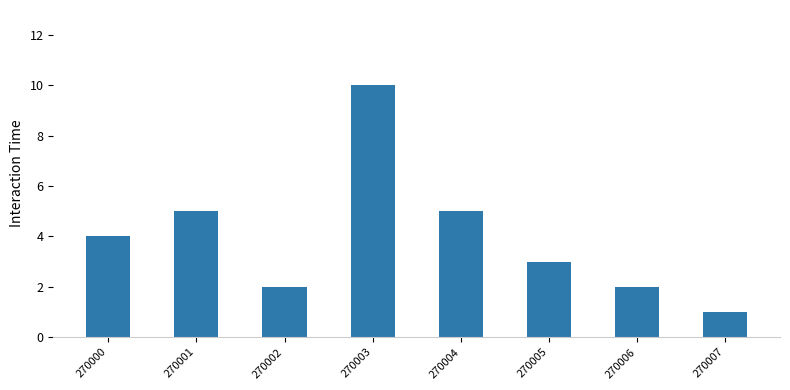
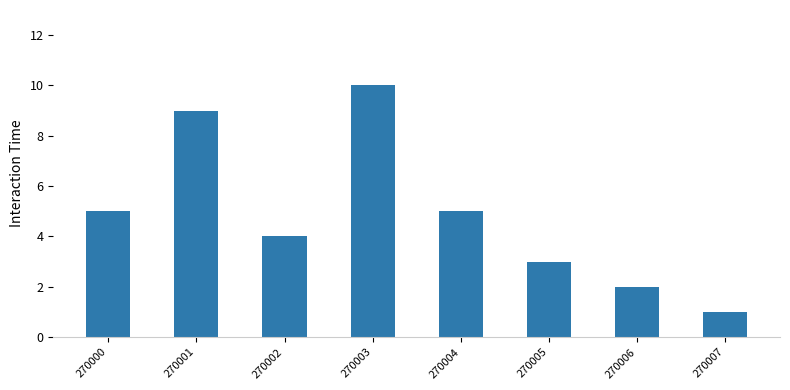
  {
-   "270000": 4,
-   "270001": 5,
-   "270002": 2,
+   "270000": 5,
+   "270001": 9,
+   "270002": 4,
    "270003": 10,
    "270004": 5,
    "270005": 3,
    "270006": 2,
    "270007": 1
  }
